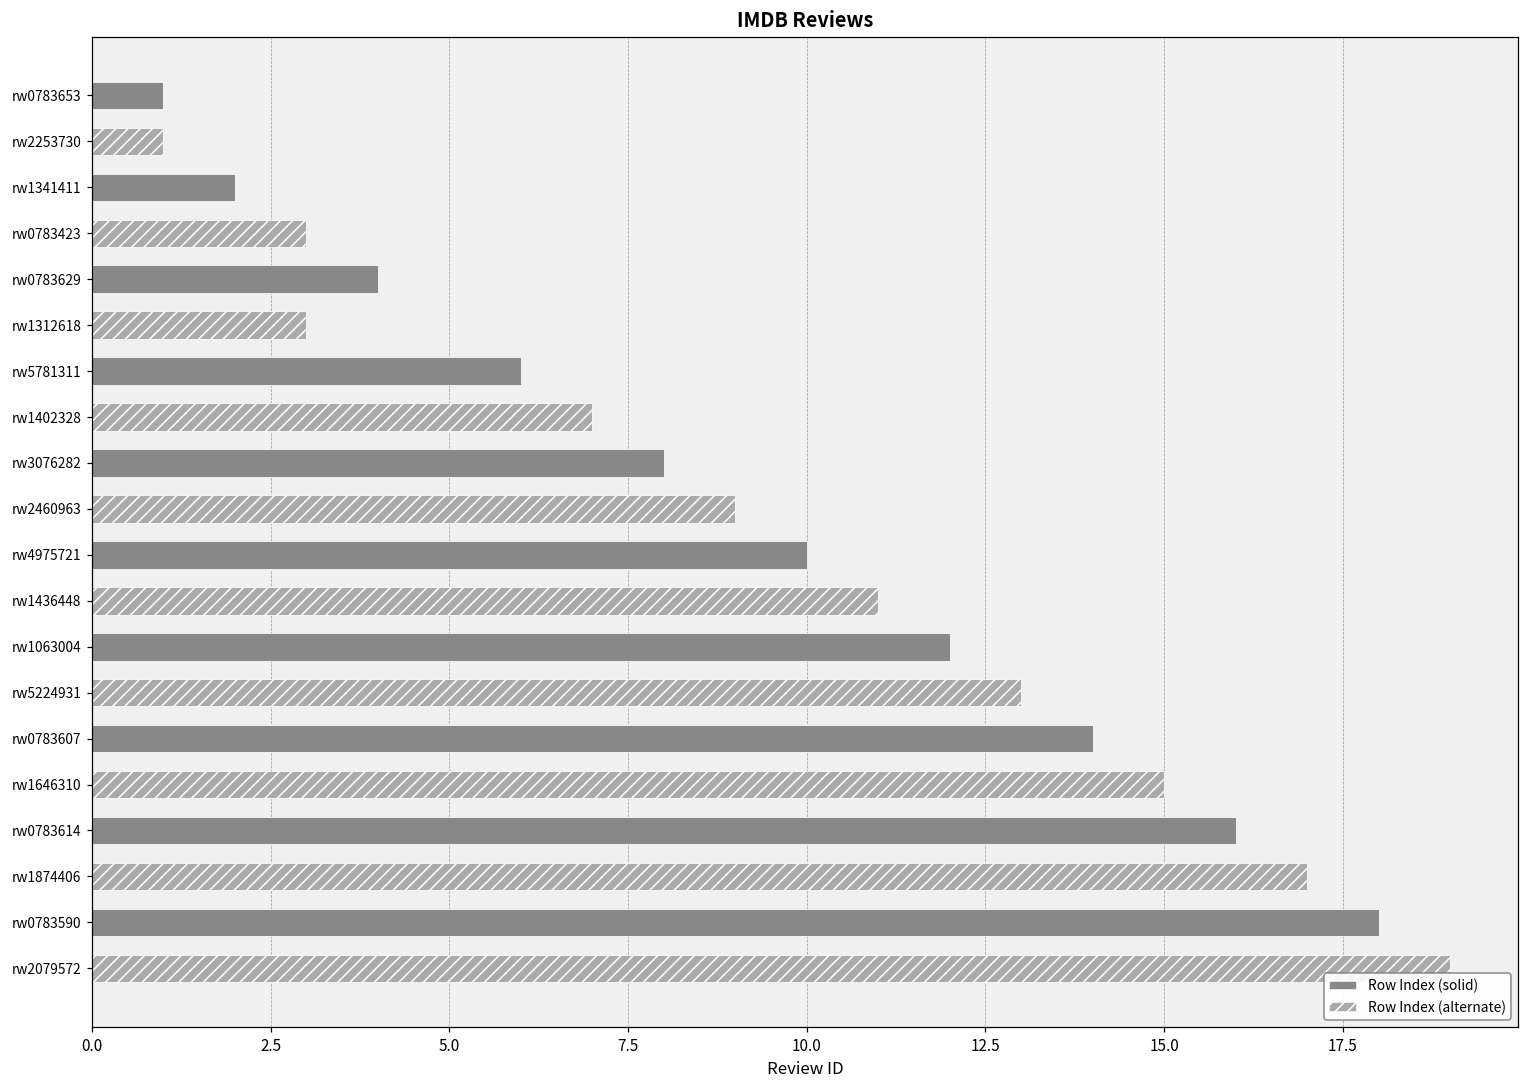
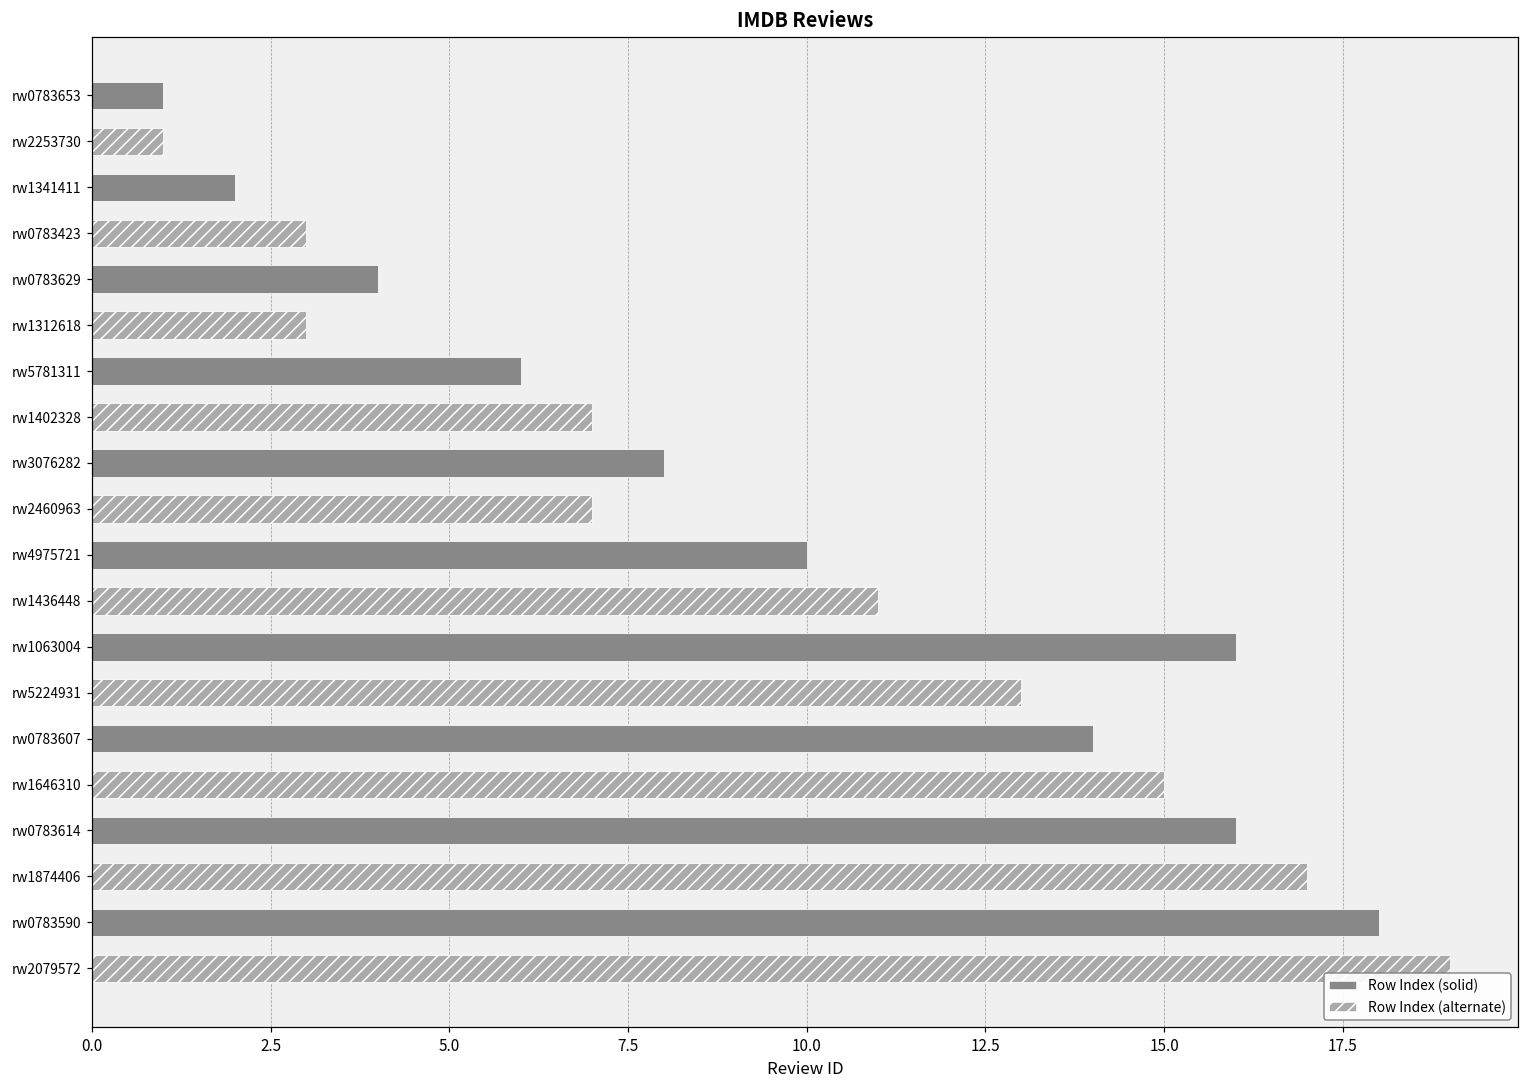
  {
    "rw0783653": 1,
    "rw2253730": 1,
    "rw1341411": 2,
    "rw0783423": 3,
    "rw0783629": 4,
    "rw1312618": 3,
    "rw5781311": 6,
    "rw1402328": 7,
    "rw3076282": 8,
-   "rw2460963": 9,
+   "rw2460963": 7,
    "rw4975721": 10,
    "rw1436448": 11,
-   "rw1063004": 12,
+   "rw1063004": 16,
    "rw5224931": 13,
    "rw0783607": 14,
    "rw1646310": 15,
    "rw0783614": 16,
    "rw1874406": 17,
    "rw0783590": 18,
    "rw2079572": 19
  }
